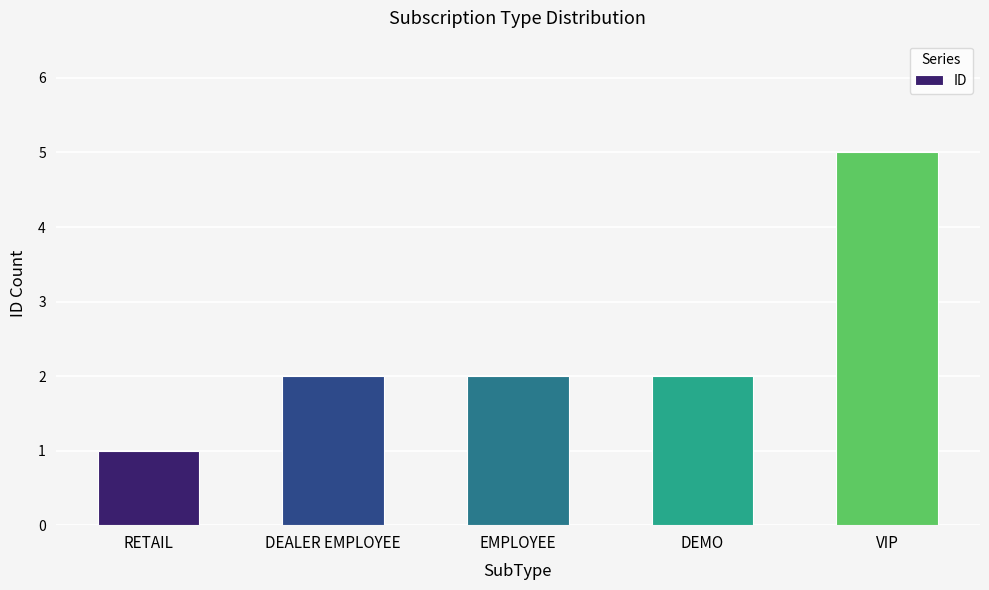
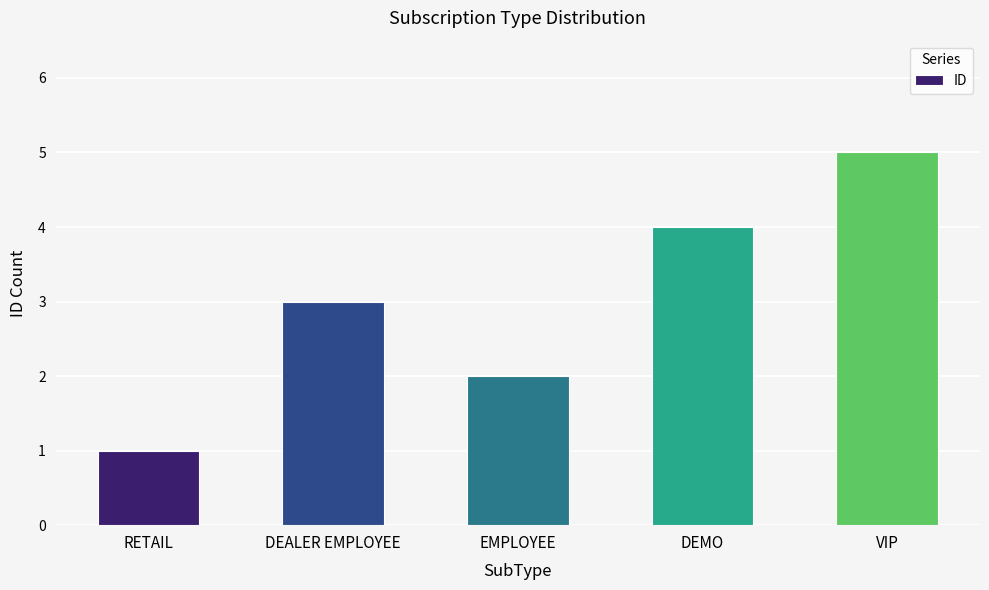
  {
    "RETAIL": 1,
-   "DEALER EMPLOYEE": 2,
+   "DEALER EMPLOYEE": 3,
    "EMPLOYEE": 2,
-   "DEMO": 2,
+   "DEMO": 4,
    "VIP": 5
  }
